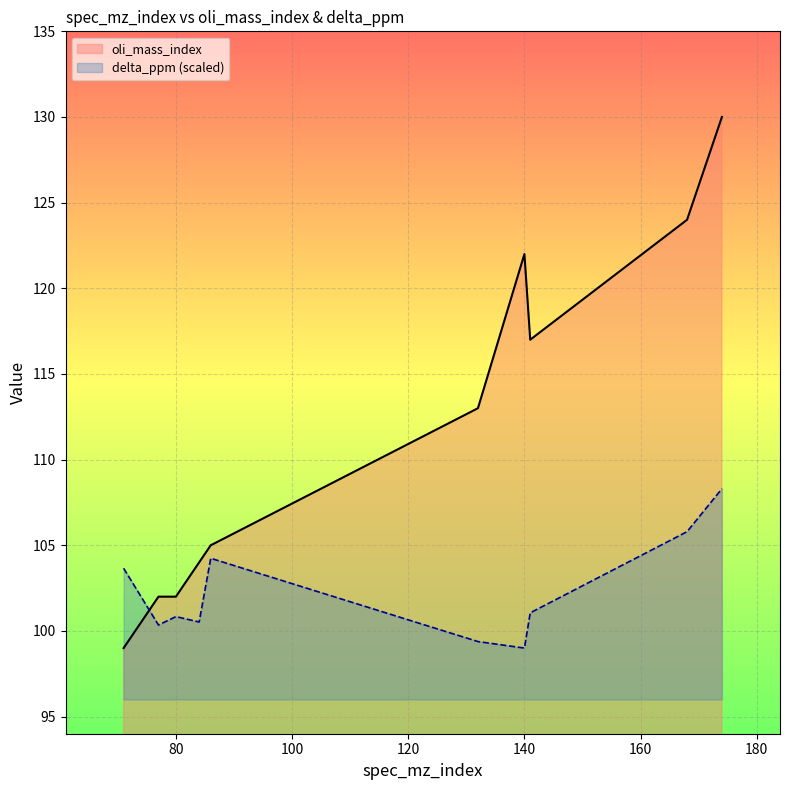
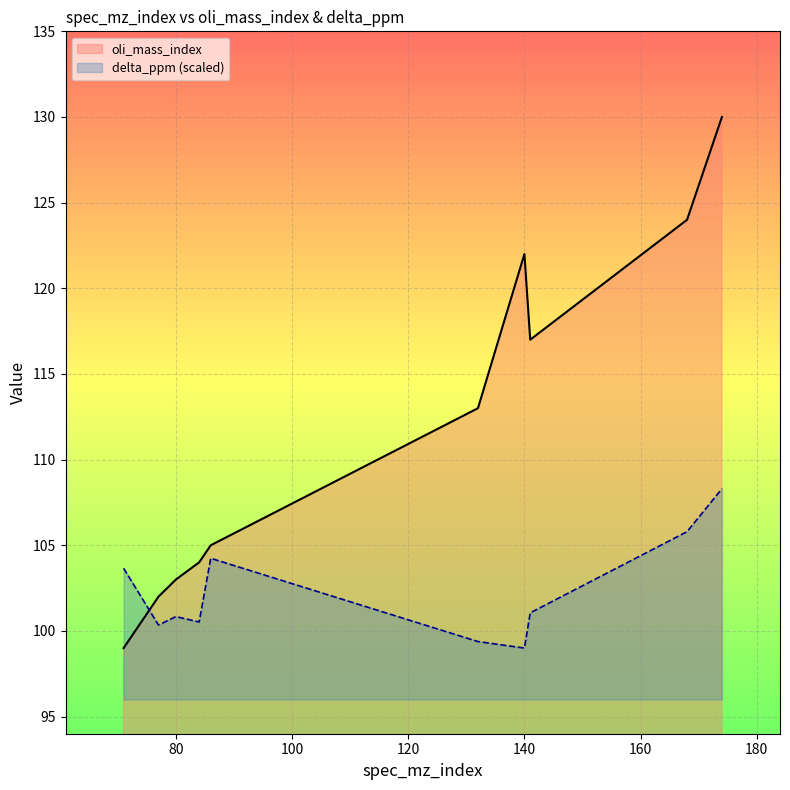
  {
    "oli_mass_index": {
-     "80": 102,
+     "80": 103,
      "140": 122
    },
    "delta_ppm (scaled)": {
      "80": 100.8,
      "140": 99
    }
  }
